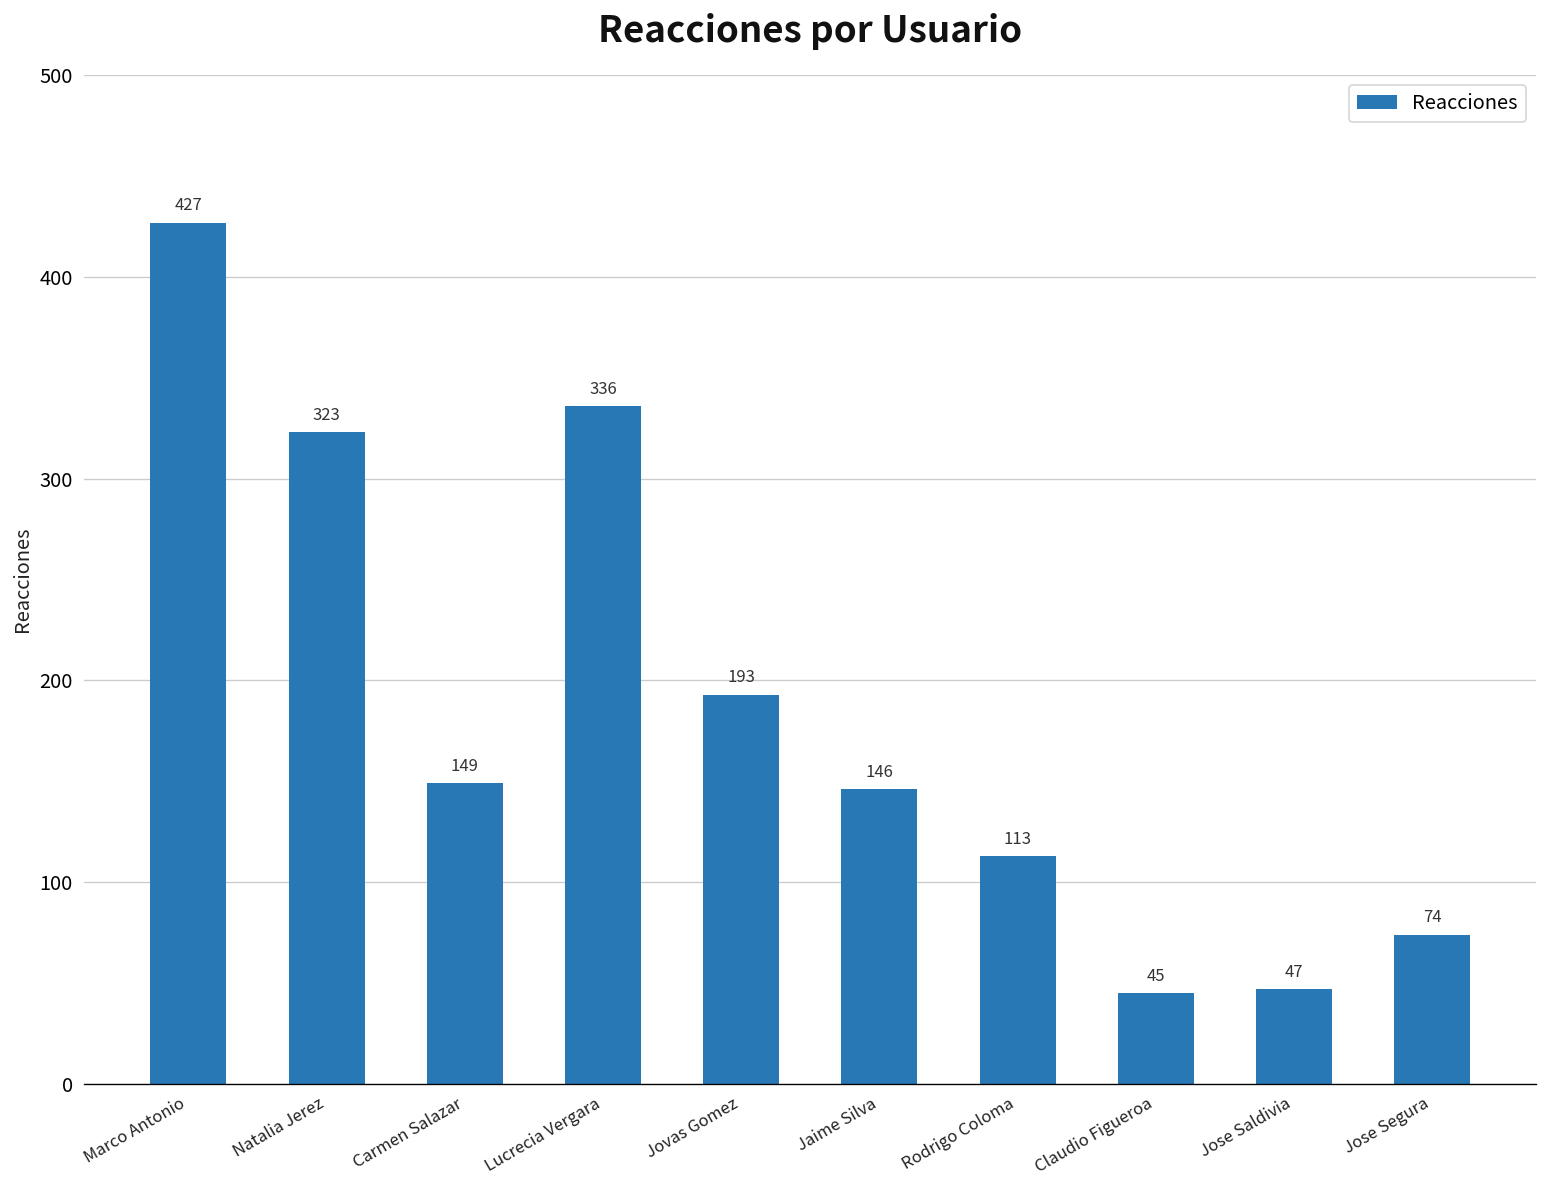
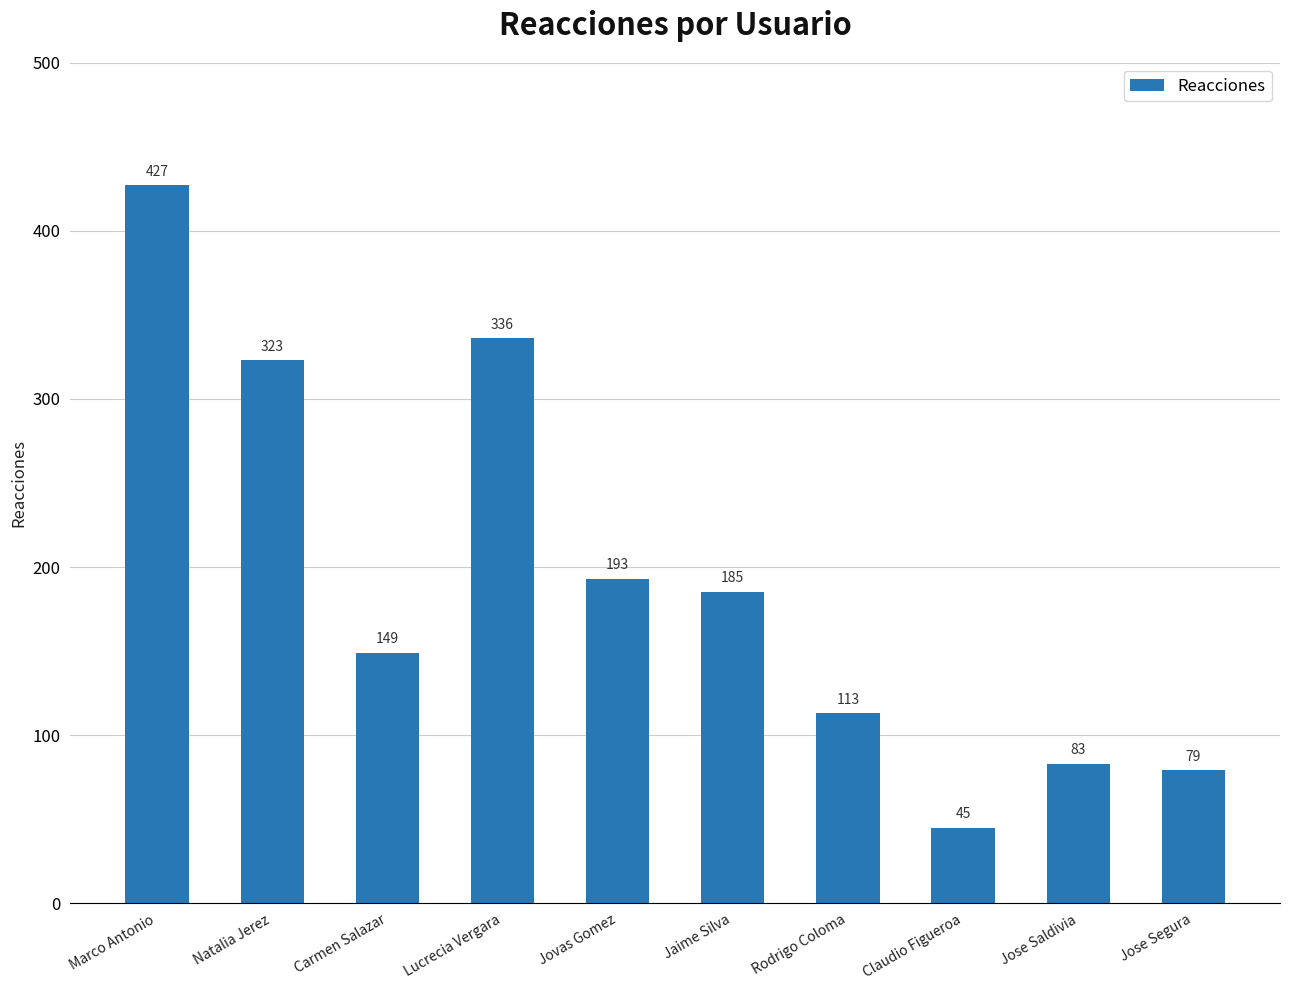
  {
    "Marco Antonio": 427,
    "Natalia Jerez": 323,
    "Carmen Salazar": 149,
    "Lucrecia Vergara": 336,
    "Jovas Gomez": 193,
-   "Jaime Silva": 146,
+   "Jaime Silva": 185,
    "Rodrigo Coloma": 113,
    "Claudio Figueroa": 45,
-   "Jose Saldivia": 47,
-   "Jose Segura": 74
+   "Jose Saldivia": 83,
+   "Jose Segura": 79
  }
